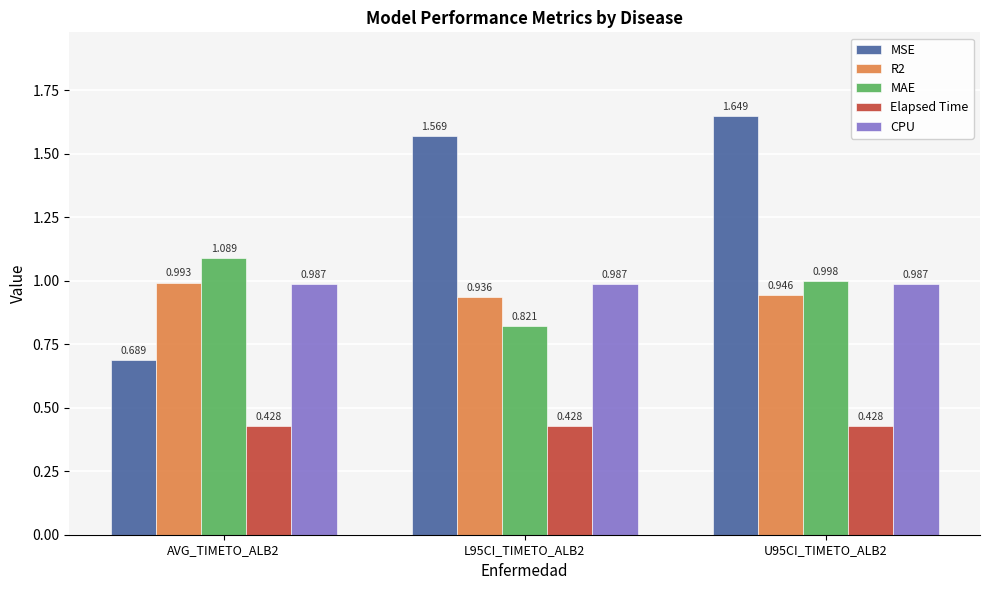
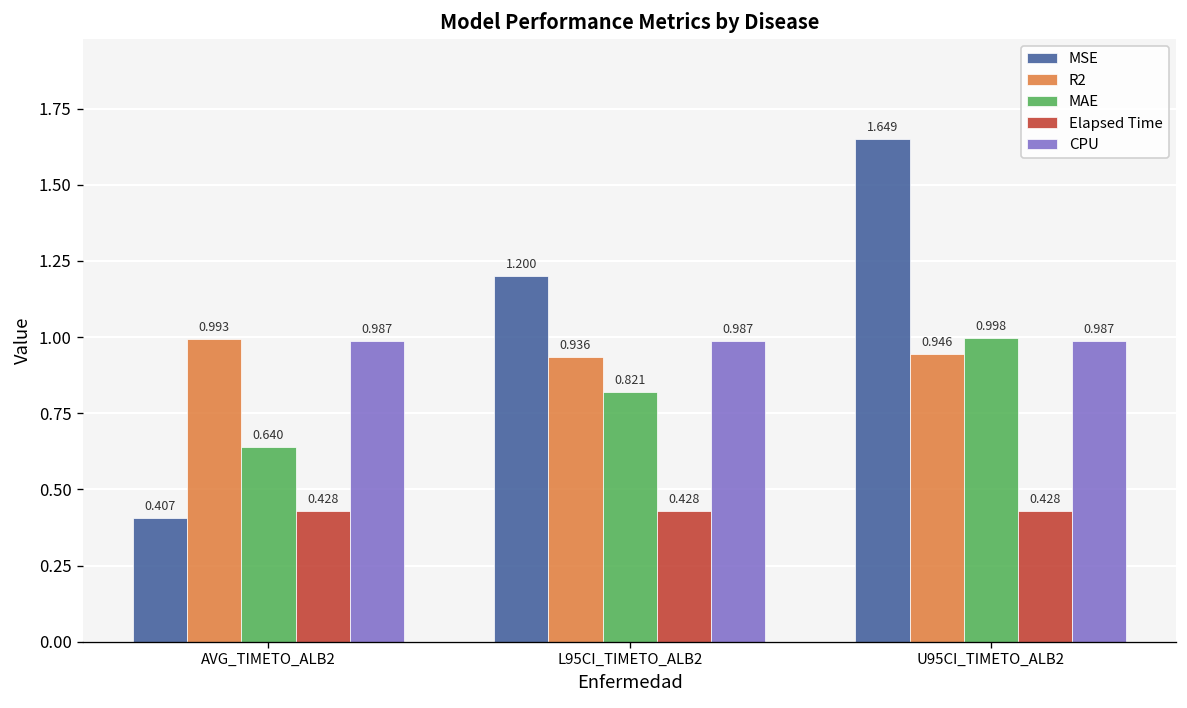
  {
    "MSE": {
-     "AVG_TIMETO_ALB2": 0.689,
-     "L95CI_TIMETO_ALB2": 1.569,
+     "AVG_TIMETO_ALB2": 0.407,
+     "L95CI_TIMETO_ALB2": 1.200,
      "U95CI_TIMETO_ALB2": 1.649
    },
    "R2": {
      "AVG_TIMETO_ALB2": 0.993,
      "L95CI_TIMETO_ALB2": 0.936,
      "U95CI_TIMETO_ALB2": 0.946
    },
    "MAE": {
-     "AVG_TIMETO_ALB2": 1.089,
+     "AVG_TIMETO_ALB2": 0.640,
      "L95CI_TIMETO_ALB2": 0.821,
      "U95CI_TIMETO_ALB2": 0.998
    },
    "Elapsed Time": {
      "AVG_TIMETO_ALB2": 0.428,
      "L95CI_TIMETO_ALB2": 0.428,
      "U95CI_TIMETO_ALB2": 0.428
    },
    "CPU": {
      "AVG_TIMETO_ALB2": 0.987,
      "L95CI_TIMETO_ALB2": 0.987,
      "U95CI_TIMETO_ALB2": 0.987
    }
  }
